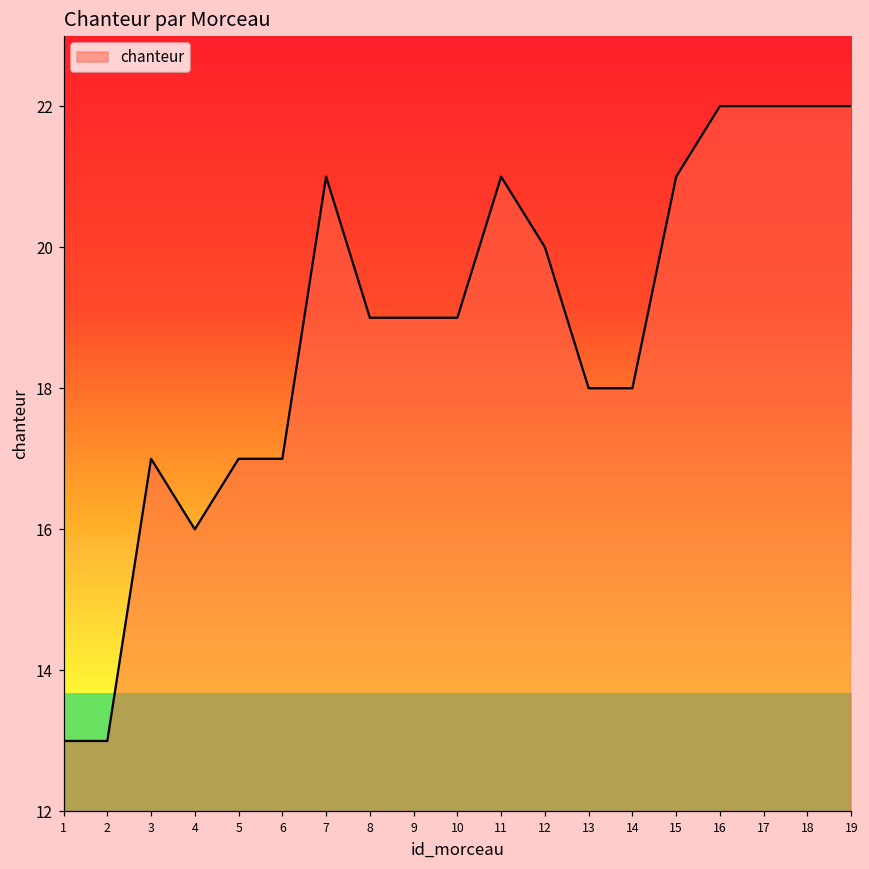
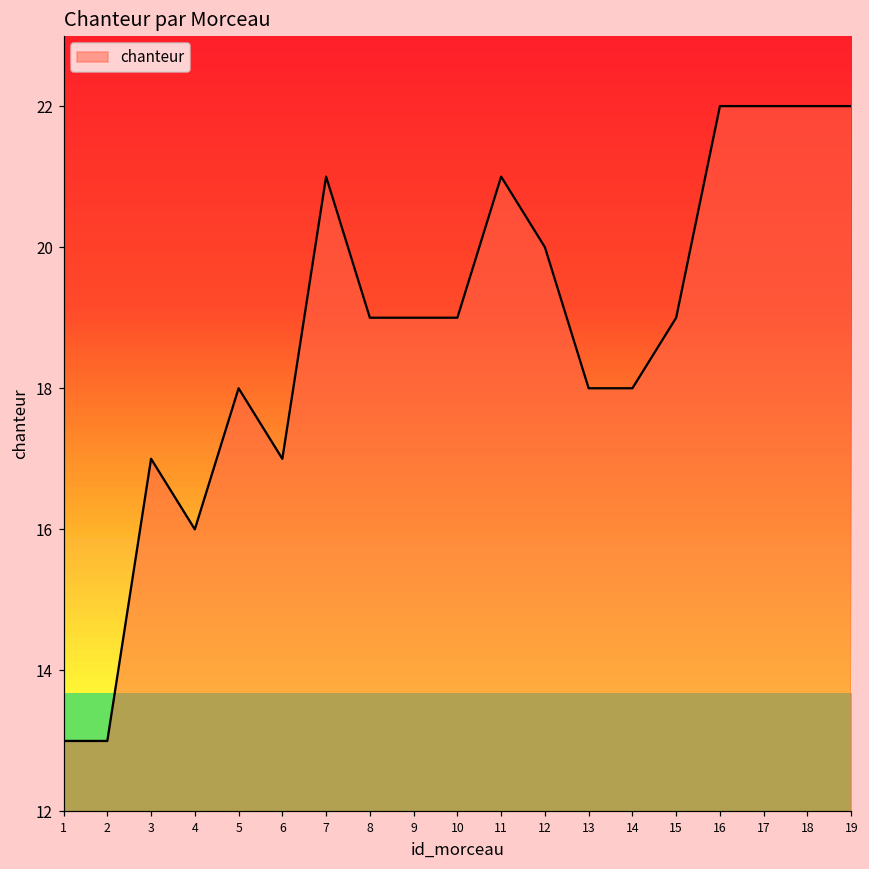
  {
    "1": 13,
    "2": 13,
    "3": 17,
    "4": 16,
-   "5": 17,
+   "5": 18,
    "6": 17,
    "7": 21,
    "8": 19,
    "9": 19,
    "10": 19,
    "11": 21,
    "12": 20,
    "13": 18,
    "14": 18,
-   "15": 21,
+   "15": 19,
    "16": 22,
    "17": 22,
    "18": 22,
    "19": 22
  }
